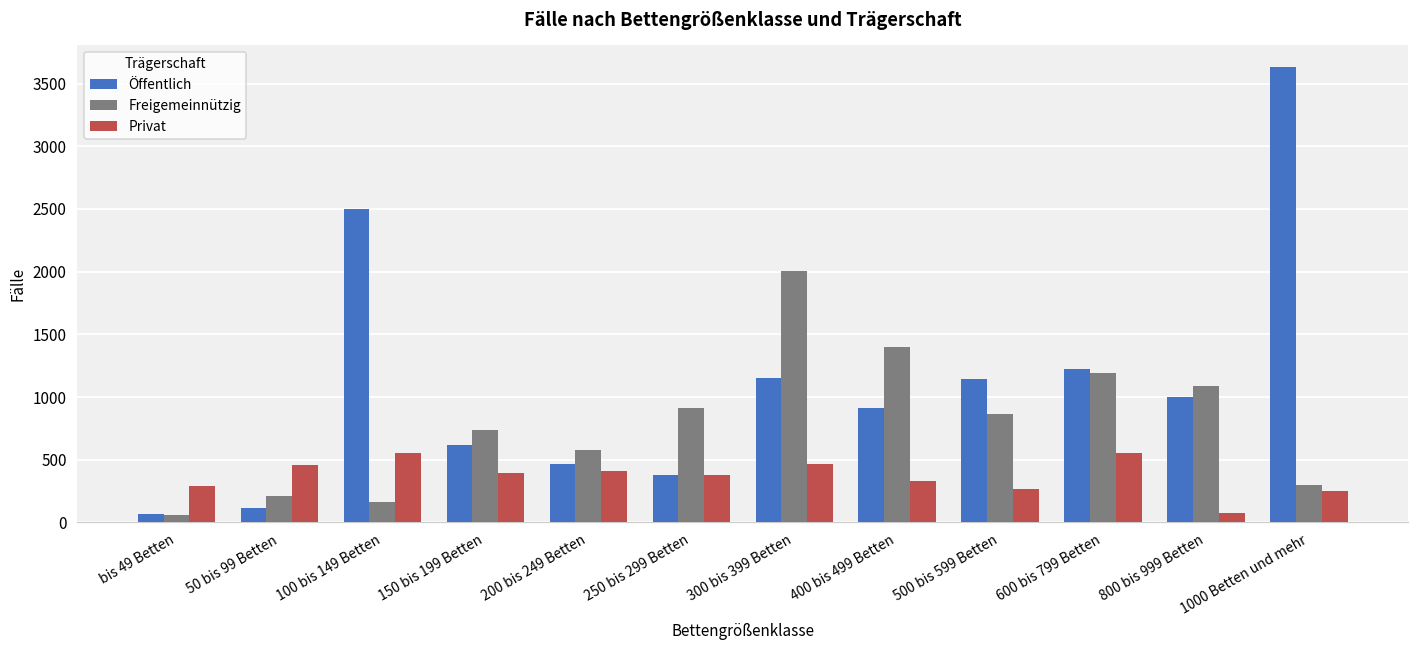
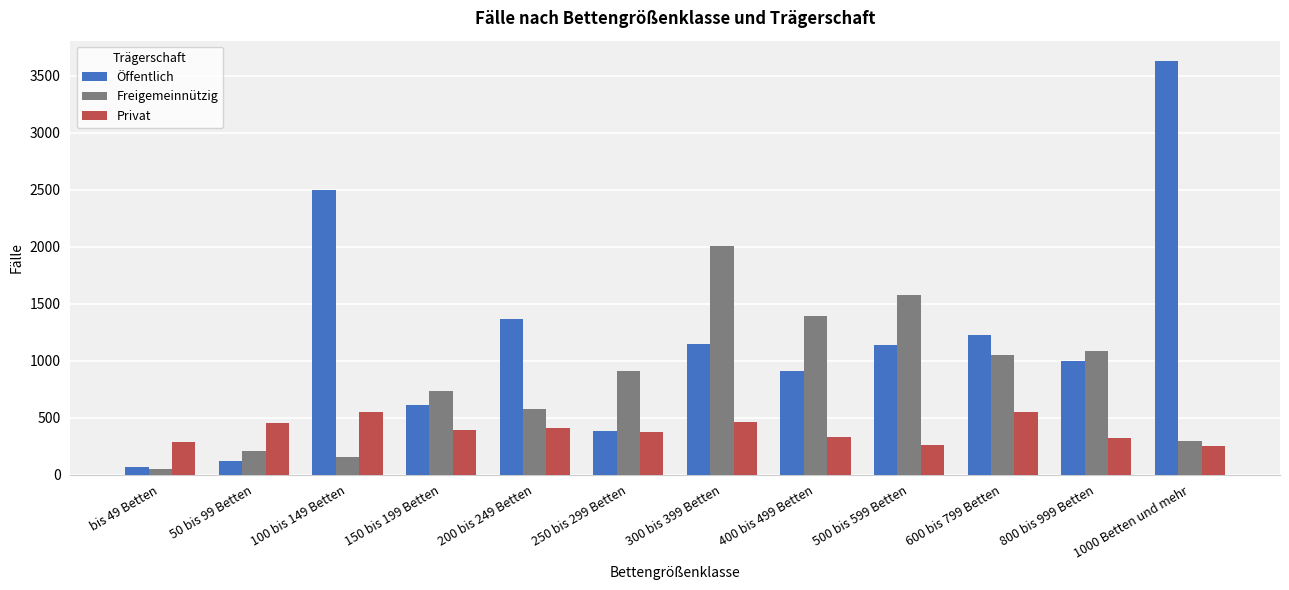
  {
    "Öffentlich": {
      "bis 49 Betten": 70,
      "50 bis 99 Betten": 120,
      "100 bis 149 Betten": 2500,
      "150 bis 199 Betten": 620,
-     "200 bis 249 Betten": 460,
+     "200 bis 249 Betten": 1370,
      "250 bis 299 Betten": 380,
      "300 bis 399 Betten": 1150,
      "400 bis 499 Betten": 910,
      "500 bis 599 Betten": 1140,
      "600 bis 799 Betten": 1230,
      "800 bis 999 Betten": 1000,
      "1000 Betten und mehr": 3630
    },
    "Freigemeinnützig": {
      "bis 49 Betten": 60,
      "50 bis 99 Betten": 210,
      "100 bis 149 Betten": 160,
      "150 bis 199 Betten": 740,
      "200 bis 249 Betten": 580,
      "250 bis 299 Betten": 910,
      "300 bis 399 Betten": 2010,
      "400 bis 499 Betten": 1400,
-     "500 bis 599 Betten": 870,
-     "600 bis 799 Betten": 1190,
+     "500 bis 599 Betten": 1580,
+     "600 bis 799 Betten": 1050,
      "800 bis 999 Betten": 1090,
      "1000 Betten und mehr": 300
    },
    "Privat": {
      "bis 49 Betten": 290,
      "50 bis 99 Betten": 460,
      "100 bis 149 Betten": 550,
      "150 bis 199 Betten": 390,
      "200 bis 249 Betten": 410,
      "250 bis 299 Betten": 380,
      "300 bis 399 Betten": 460,
      "400 bis 499 Betten": 330,
      "500 bis 599 Betten": 270,
      "600 bis 799 Betten": 550,
-     "800 bis 999 Betten": 80,
+     "800 bis 999 Betten": 330,
      "1000 Betten und mehr": 250
    }
  }
